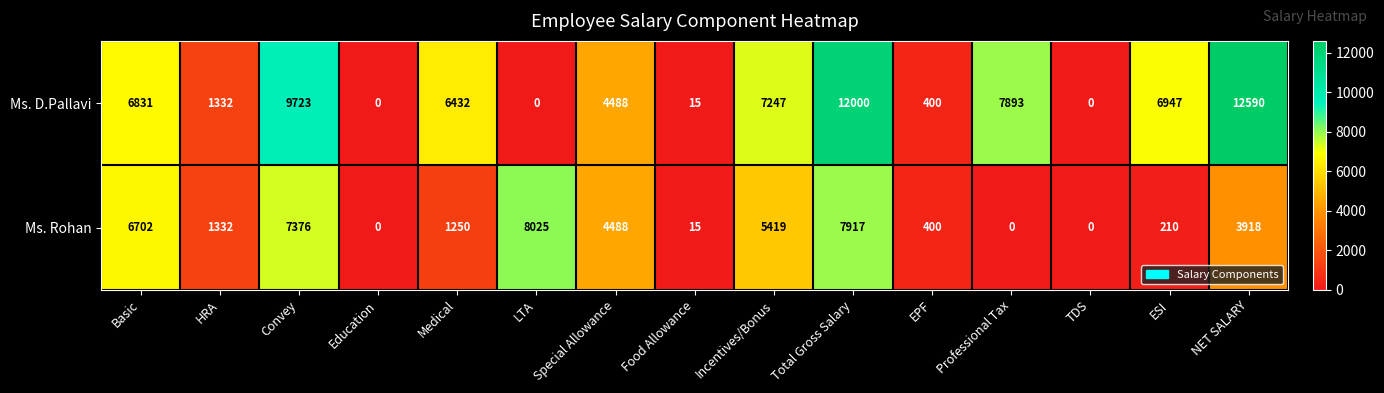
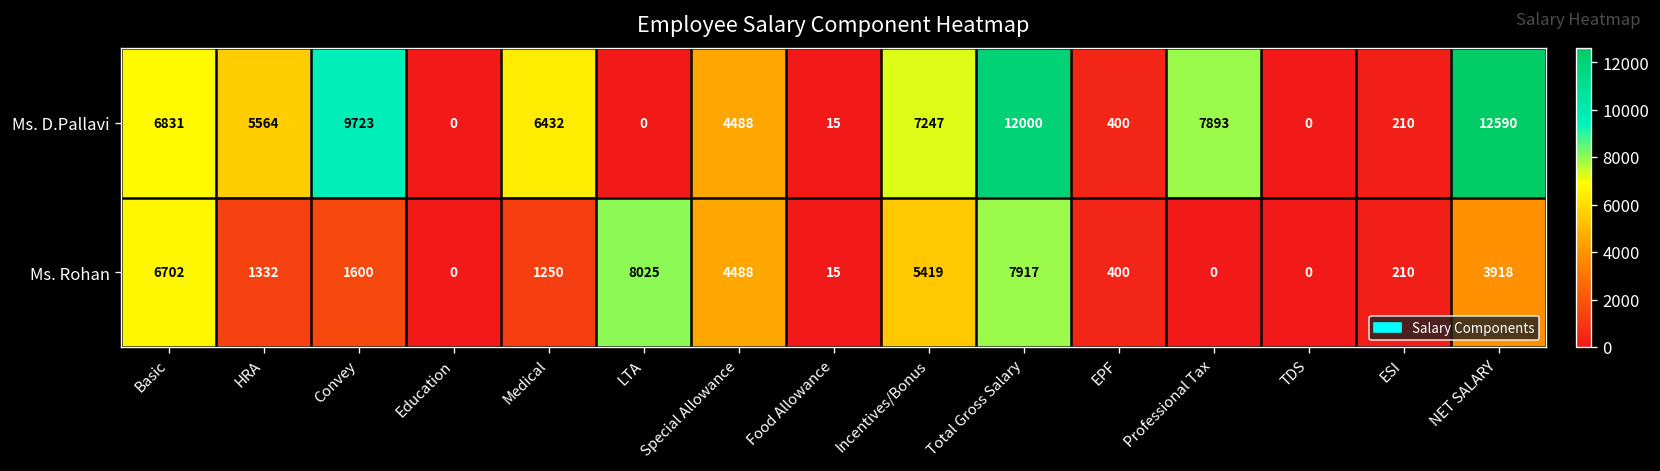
  {
    "Ms. D.Pallavi": {
      "Basic": 6831,
-     "HRA": 1332,
+     "HRA": 5564,
      "Convey": 9723,
      "Education": 0,
      "Medical": 6432,
      "LTA": 0,
      "Special Allowance": 4488,
      "Food Allowance": 15,
      "Incentives/Bonus": 7247,
      "Total Gross Salary": 12000,
      "EPF": 400,
      "Professional Tax": 7893,
      "TDS": 0,
-     "ESI": 6947,
+     "ESI": 210,
      "NET SALARY": 12590
    },
    "Ms. Rohan": {
      "Basic": 6702,
      "HRA": 1332,
-     "Convey": 7376,
+     "Convey": 1600,
      "Education": 0,
      "Medical": 1250,
      "LTA": 8025,
      "Special Allowance": 4488,
      "Food Allowance": 15,
      "Incentives/Bonus": 5419,
      "Total Gross Salary": 7917,
      "EPF": 400,
      "Professional Tax": 0,
      "TDS": 0,
      "ESI": 210,
      "NET SALARY": 3918
    }
  }
